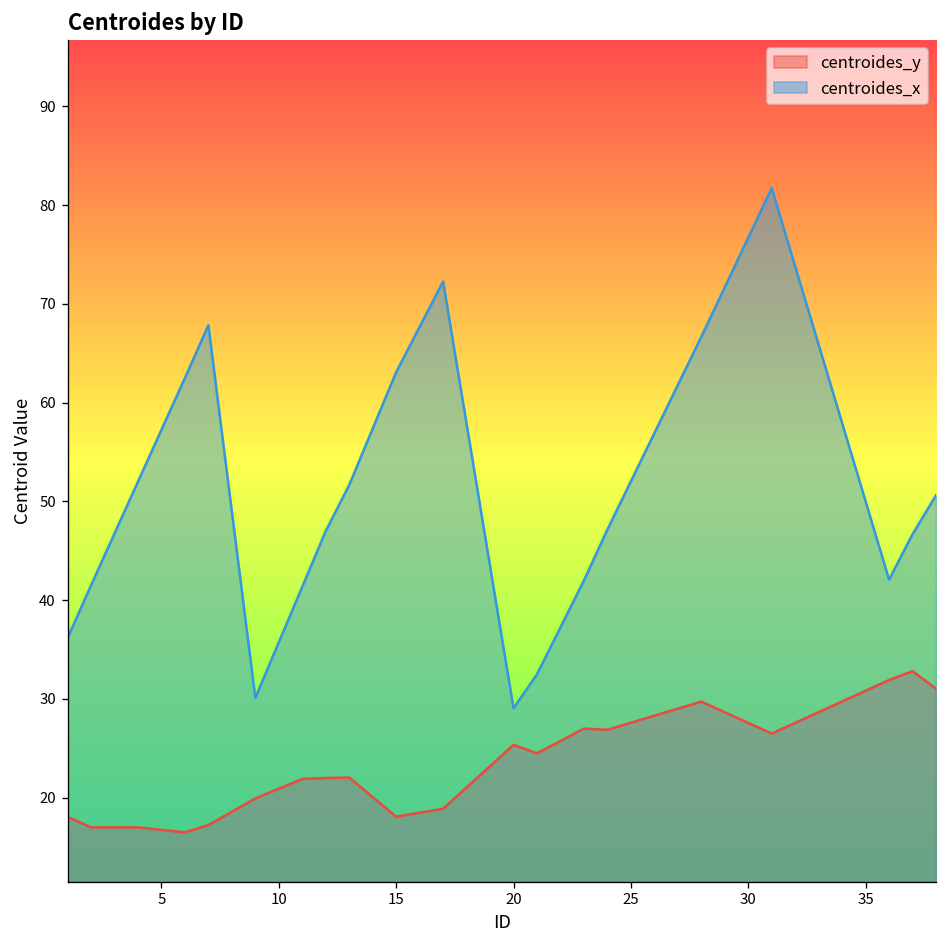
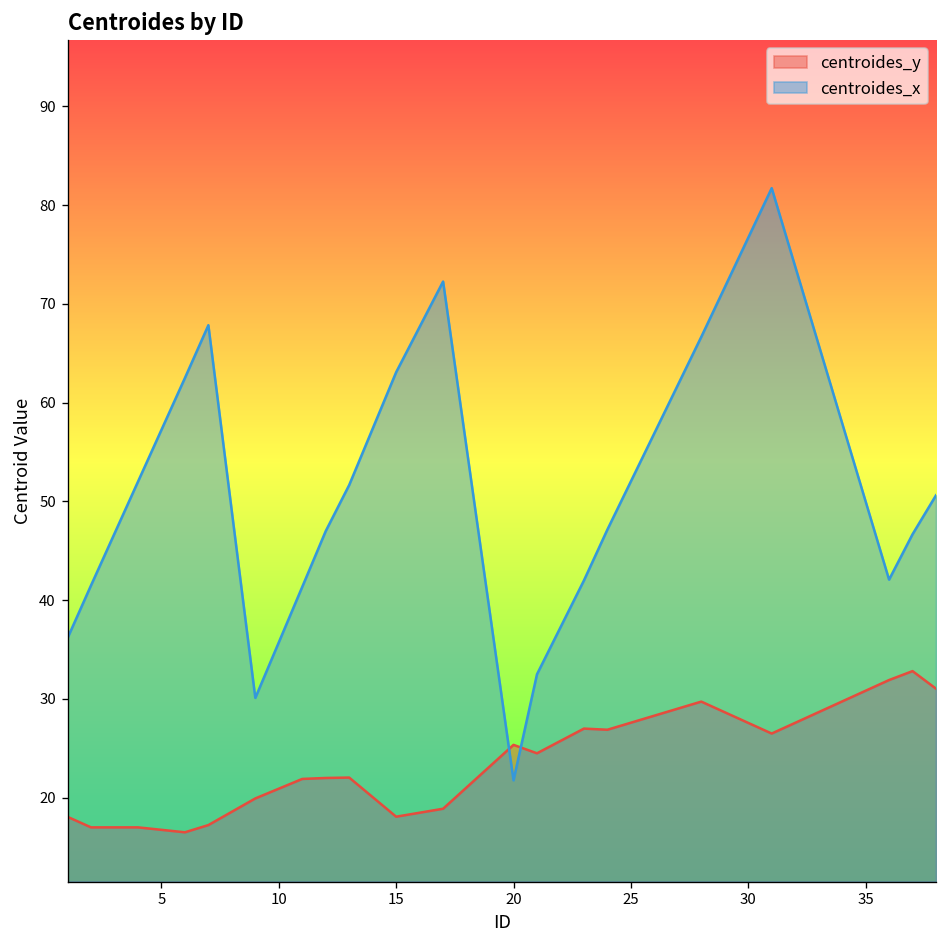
  {
    "centroides_y": {
      "15": 18,
      "20": 25
    },
    "centroides_x": {
      "15": 63,
-     "20": 29
+     "20": 22
    }
  }
